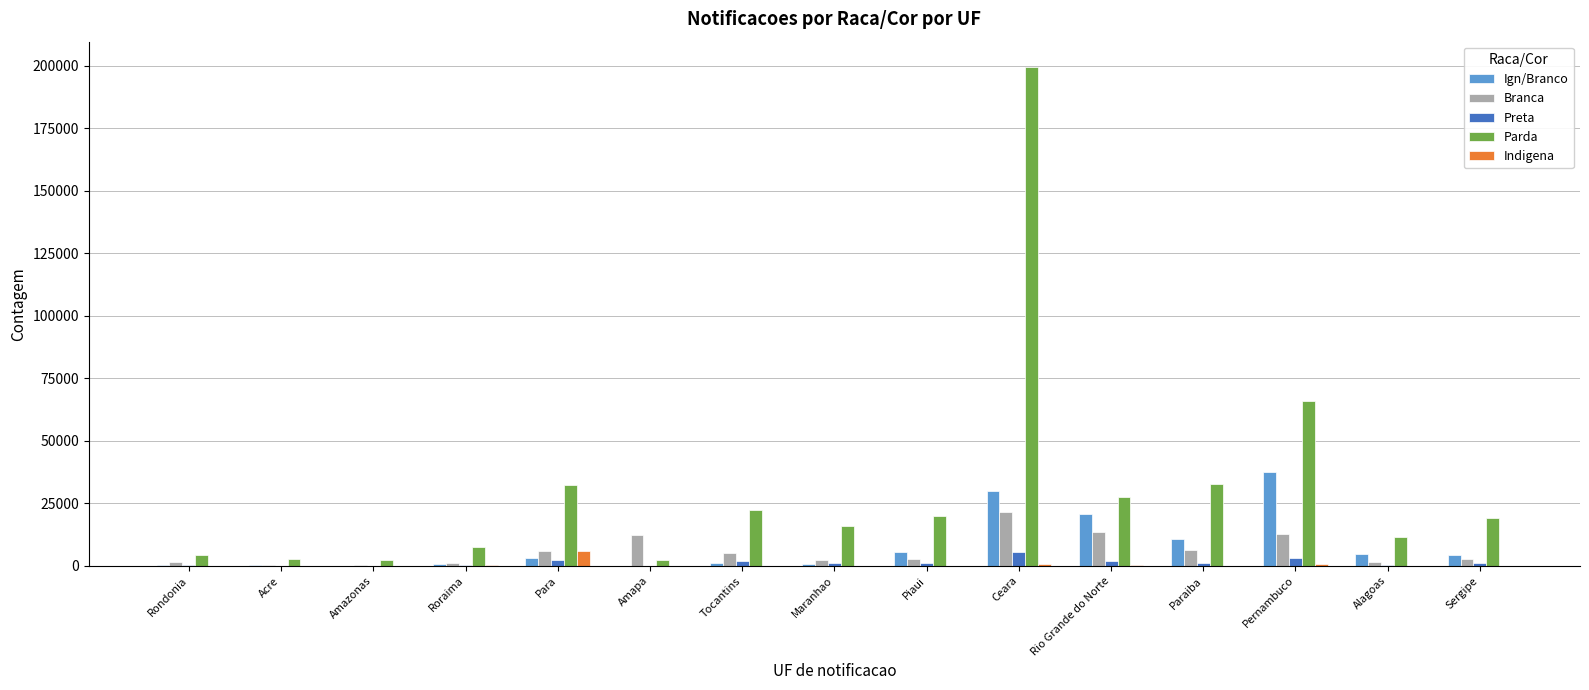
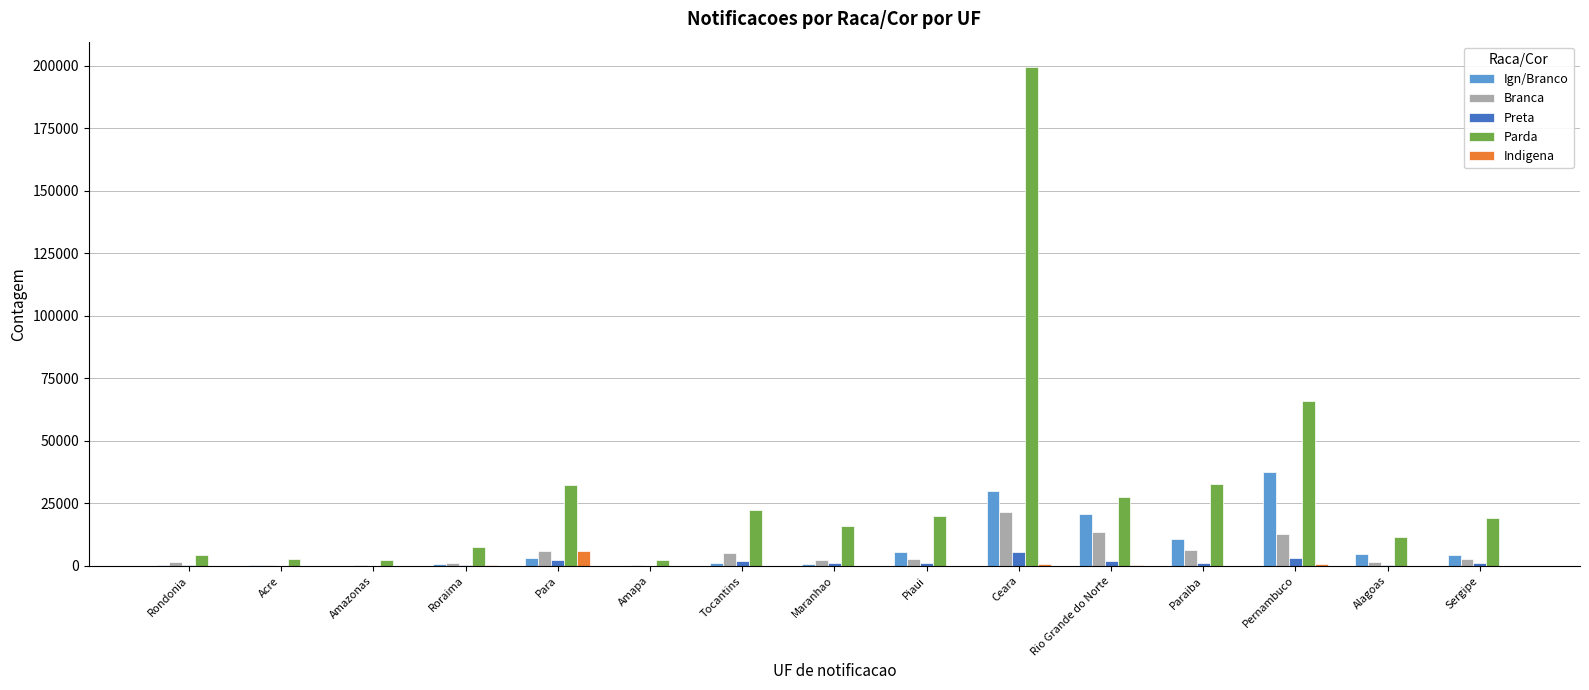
  {
    "Branca": {
      "Rondonia": 2000,
      "Para": 6000,
-     "Amapa": 12000,
+     "Amapa": 0,
      "Tocantins": 5000,
      "Maranhao": 2000,
      "Piaui": 3000,
      "Ceara": 21000,
      "Rio Grande do Norte": 13000,
      "Paraiba": 6000,
      "Pernambuco": 13000,
      "Alagoas": 1000,
      "Sergipe": 3000
    },
    "Parda": {
      "Rondonia": 4000,
      "Acre": 3000,
      "Amazonas": 3000,
      "Roraima": 8000,
      "Para": 32000,
      "Amapa": 2000,
      "Tocantins": 22000,
      "Maranhao": 16000,
      "Piaui": 20000,
      "Ceara": 200000,
      "Rio Grande do Norte": 28000,
      "Paraiba": 33000,
      "Pernambuco": 66000,
      "Alagoas": 11000,
      "Sergipe": 19000
    },
    "Indigena": {
      "Para": 6000
    }
  }
